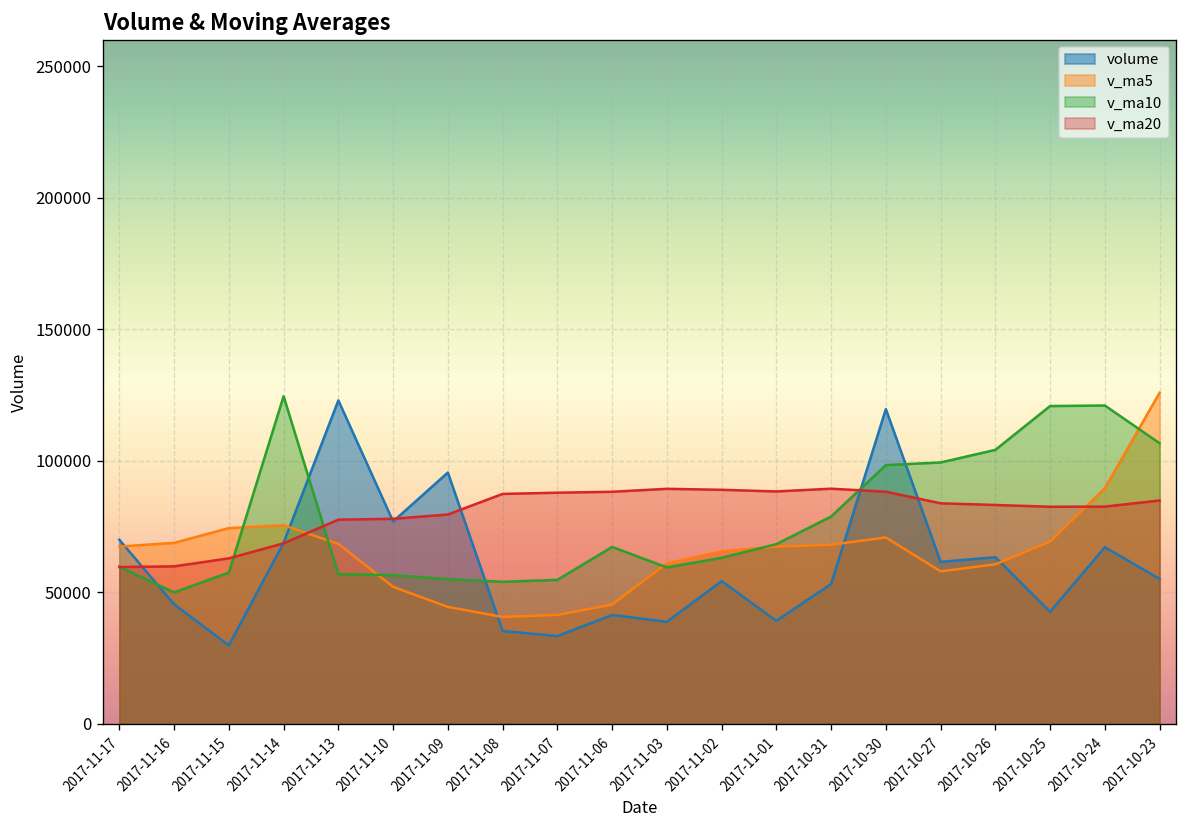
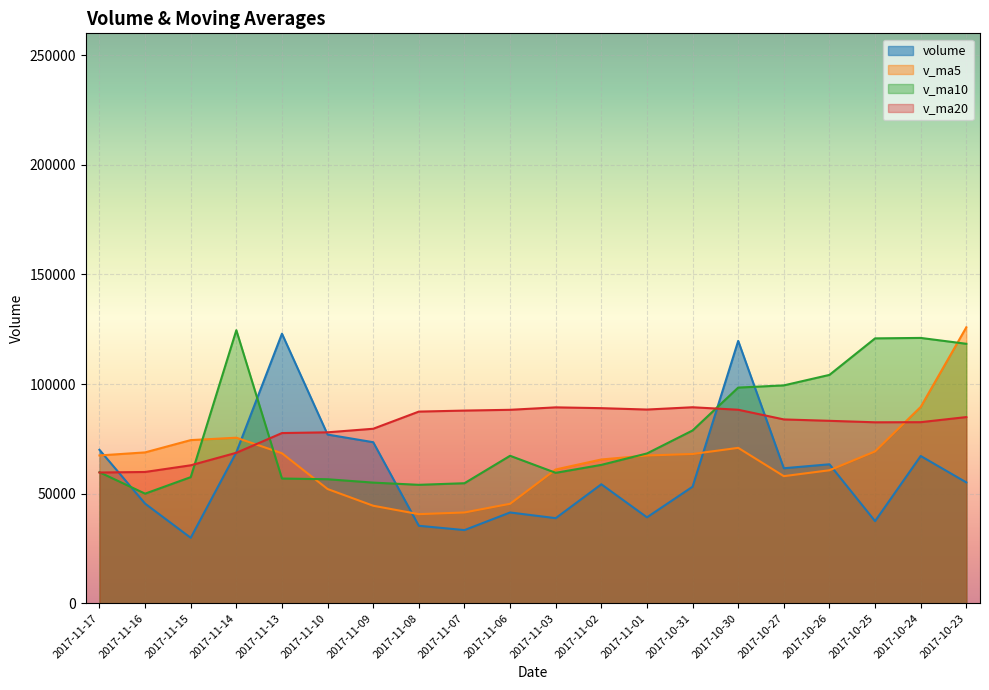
  {
    "volume": {
      "2017-11-17": 70000,
      "2017-11-16": 45000,
      "2017-11-15": 30000,
      "2017-11-13": 123000,
-     "2017-11-09": 96000,
+     "2017-11-09": 73000,
      "2017-11-08": 35000,
      "2017-11-07": 33000,
      "2017-11-06": 41000,
      "2017-11-03": 39000,
      "2017-11-02": 54000,
      "2017-11-01": 39000,
      "2017-10-31": 53000,
      "2017-10-30": 120000,
      "2017-10-27": 62000,
      "2017-10-26": 63000,
-     "2017-10-25": 43000,
+     "2017-10-25": 37000,
      "2017-10-24": 67000,
      "2017-10-23": 55000
    },
    "v_ma10": {
      "2017-11-16": 50000,
      "2017-11-15": 58000,
      "2017-11-14": 125000,
      "2017-11-13": 57000,
      "2017-11-10": 57000,
      "2017-11-09": 55000,
      "2017-11-08": 54000,
      "2017-11-07": 55000,
      "2017-11-06": 67000,
      "2017-11-03": 60000,
      "2017-11-02": 63000,
      "2017-10-31": 79000,
      "2017-10-30": 98000,
      "2017-10-27": 99000,
      "2017-10-26": 104000,
      "2017-10-25": 121000,
      "2017-10-24": 121000,
-     "2017-10-23": 107000
+     "2017-10-23": 118000
    }
  }
